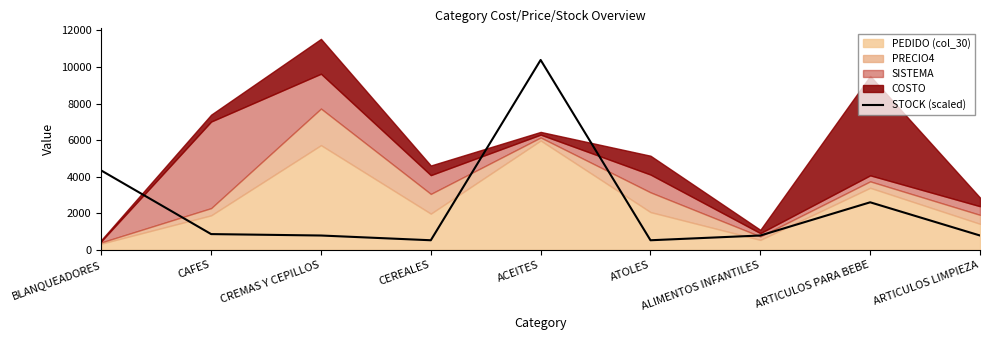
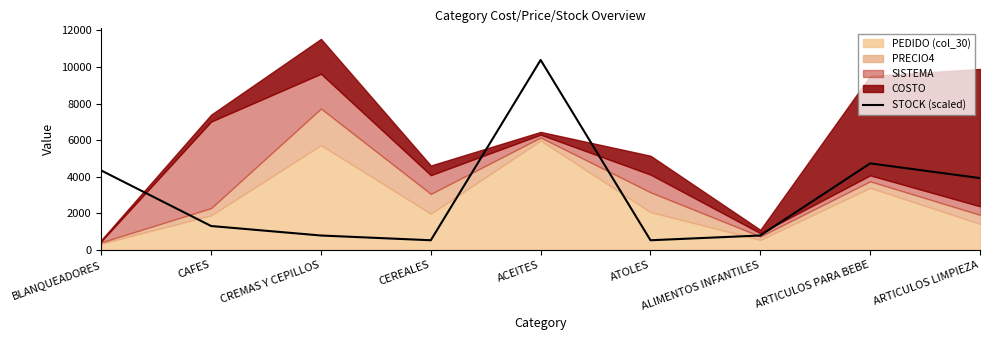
  {
    "STOCK (scaled)": {
      "BLANQUEADORES": 4300,
-     "CAFES": 900,
+     "CAFES": 1300,
      "CREMAS Y CEPILLOS": 800,
      "CEREALES": 500,
      "ACEITES": 10400,
      "ATOLES": 500,
-     "ARTICULOS PARA BEBE": 2600,
-     "ARTICULOS LIMPIEZA": 800
+     "ARTICULOS PARA BEBE": 4700,
+     "ARTICULOS LIMPIEZA": 3900
    },
    "SISTEMA": {
      "CAFES": 4700,
      "CREMAS Y CEPILLOS": 1900,
      "CEREALES": 1000,
      "ACEITES": 200,
      "ATOLES": 1000,
      "ARTICULOS PARA BEBE": 300,
      "ARTICULOS LIMPIEZA": 500
    },
    "COSTO": {
      "CAFES": 400,
      "CREMAS Y CEPILLOS": 1900,
      "CEREALES": 500,
      "ACEITES": 100,
      "ATOLES": 1000,
      "ALIMENTOS INFANTILES": 200,
-     "ARTICULOS LIMPIEZA": 500
+     "ARTICULOS LIMPIEZA": 7500
    }
  }
